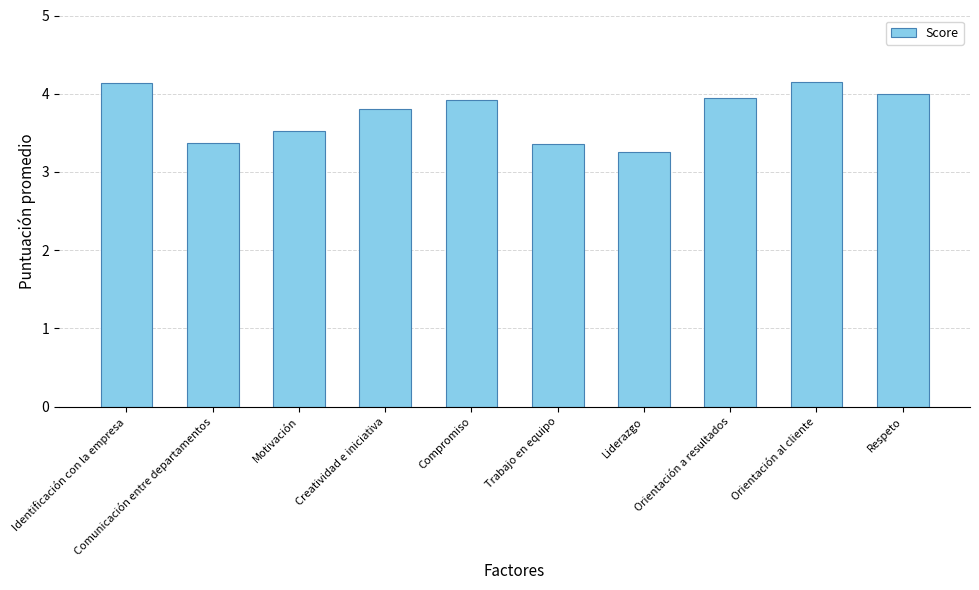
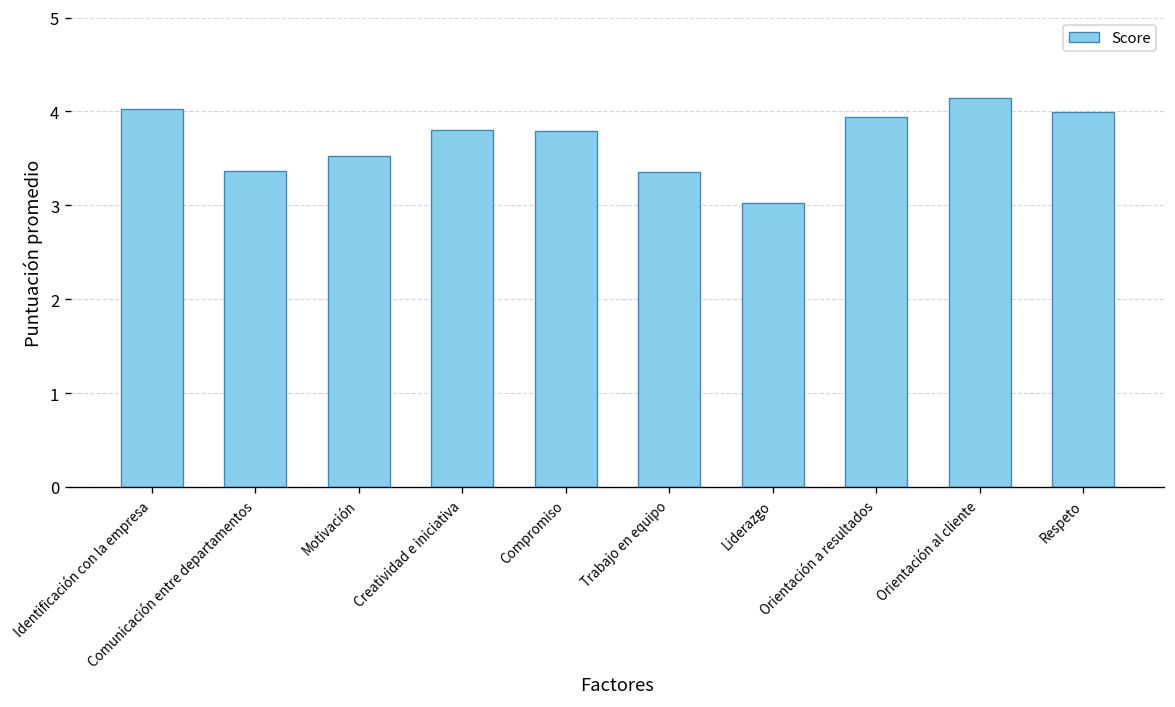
  {
-   "Identificación con la empresa": 4.1,
+   "Identificación con la empresa": 4.0,
    "Comunicación entre departamentos": 3.4,
    "Motivación": 3.5,
    "Creatividad e iniciativa": 3.8,
-   "Compromiso": 3.9,
+   "Compromiso": 3.8,
    "Trabajo en equipo": 3.4,
-   "Liderazgo": 3.3,
+   "Liderazgo": 3.0,
    "Orientación a resultados": 3.9,
    "Orientación al cliente": 4.1,
    "Respeto": 4.0
  }
